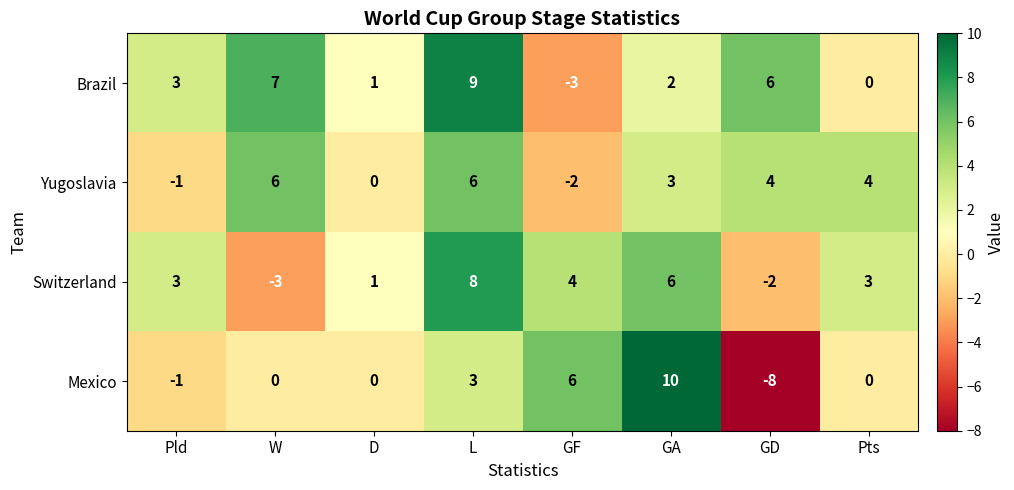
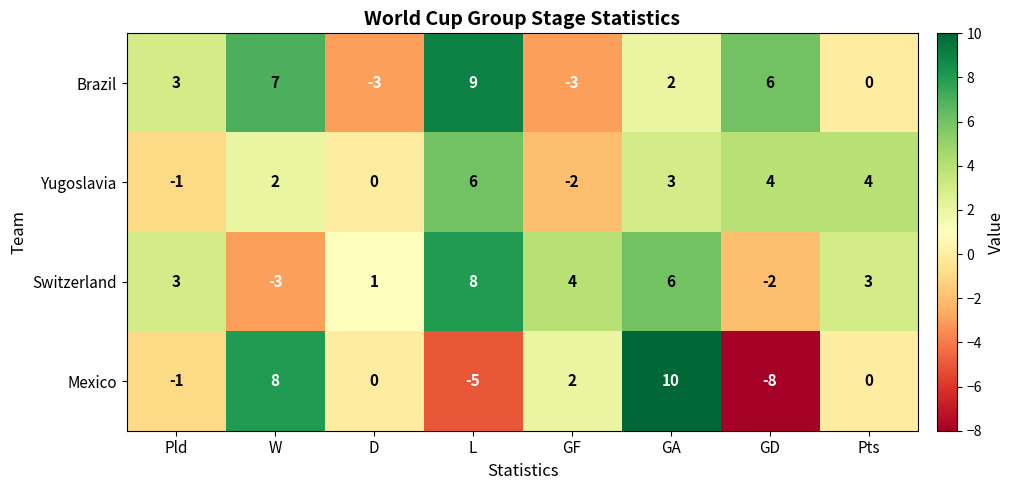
  {
    "Brazil": {
      "Pld": 3,
      "W": 7,
-     "D": 1,
+     "D": -3,
      "L": 9,
      "GF": -3,
      "GA": 2,
      "GD": 6,
      "Pts": 0
    },
    "Yugoslavia": {
      "Pld": -1,
-     "W": 6,
+     "W": 2,
      "D": 0,
      "L": 6,
      "GF": -2,
      "GA": 3,
      "GD": 4,
      "Pts": 4
    },
    "Switzerland": {
      "Pld": 3,
      "W": -3,
      "D": 1,
      "L": 8,
      "GF": 4,
      "GA": 6,
      "GD": -2,
      "Pts": 3
    },
    "Mexico": {
      "Pld": -1,
-     "W": 0,
+     "W": 8,
      "D": 0,
-     "L": 3,
-     "GF": 6,
+     "L": -5,
+     "GF": 2,
      "GA": 10,
      "GD": -8,
      "Pts": 0
    }
  }
